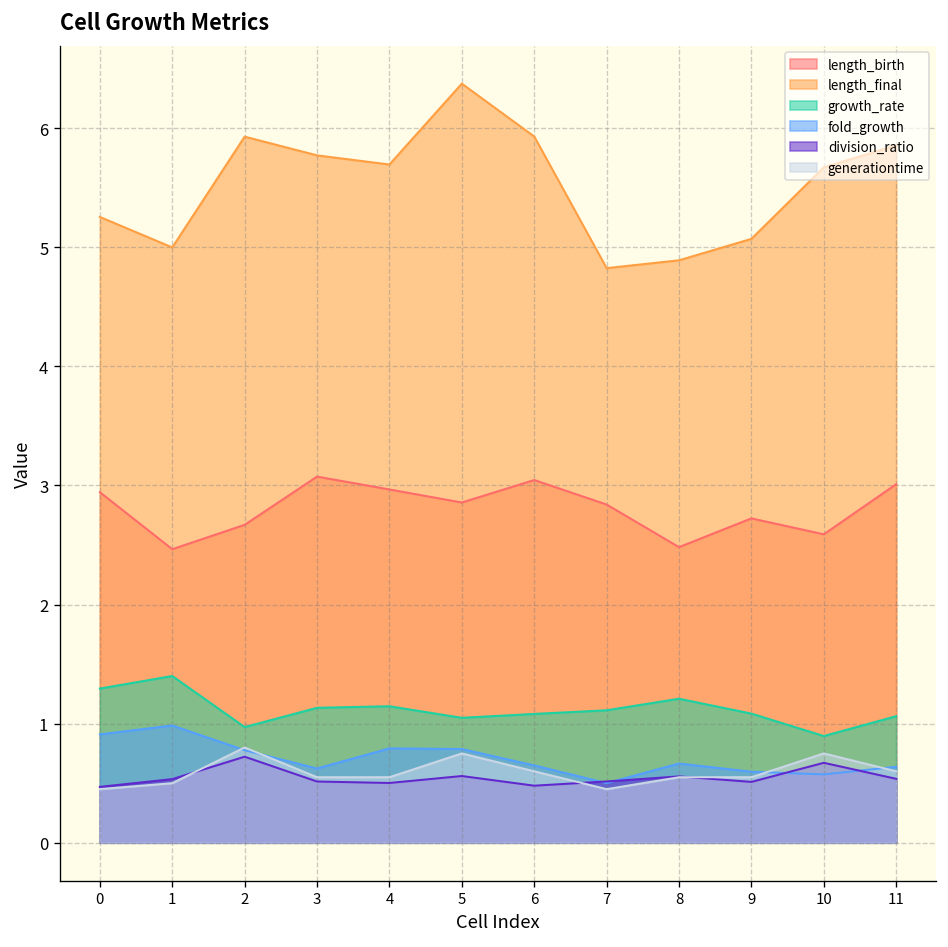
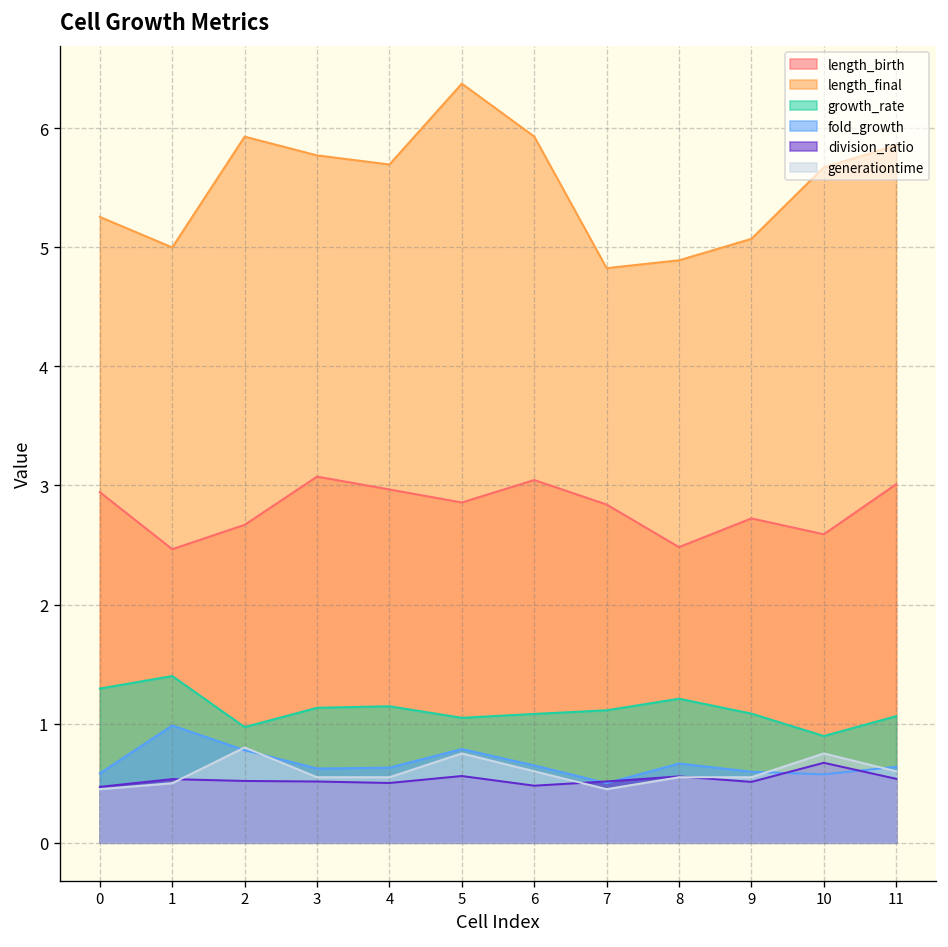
  {
    "growth_rate": {
      "0": 1.3,
      "1": 1.4,
      "2": 1.0,
      "3": 1.1,
      "4": 1.1,
      "5": 1.0,
      "6": 1.1,
      "7": 1.1,
      "8": 1.2,
      "9": 1.1,
      "10": 0.9,
      "11": 1.1
    },
    "fold_growth": {
-     "0": 0.9,
+     "0": 0.6,
      "1": 1.0,
      "3": 0.6,
-     "4": 0.8,
+     "4": 0.6,
      "5": 0.8,
      "6": 0.6,
      "8": 0.7,
      "9": 0.6,
      "10": 0.6,
      "11": 0.6
    },
    "division_ratio": {
      "1": 0.5,
-     "2": 0.7,
+     "2": 0.5,
      "3": 0.5,
      "4": 0.5,
      "5": 0.6,
      "6": 0.5,
      "9": 0.5,
      "10": 0.7,
      "11": 0.5
    },
    "generationtime": {
      "1": 0.5,
      "3": 0.6,
      "4": 0.5,
      "5": 0.8,
      "6": 0.6,
      "7": 0.5,
      "9": 0.5,
      "10": 0.8,
      "11": 0.6
    }
  }
